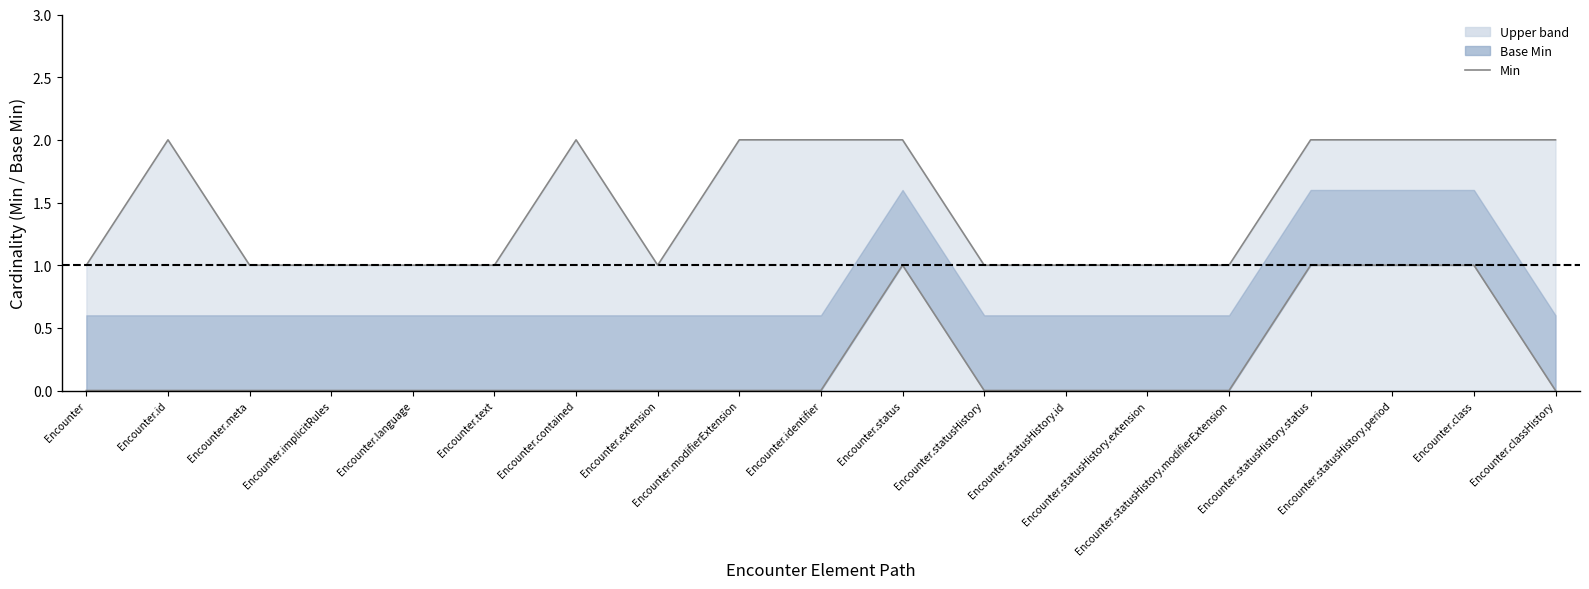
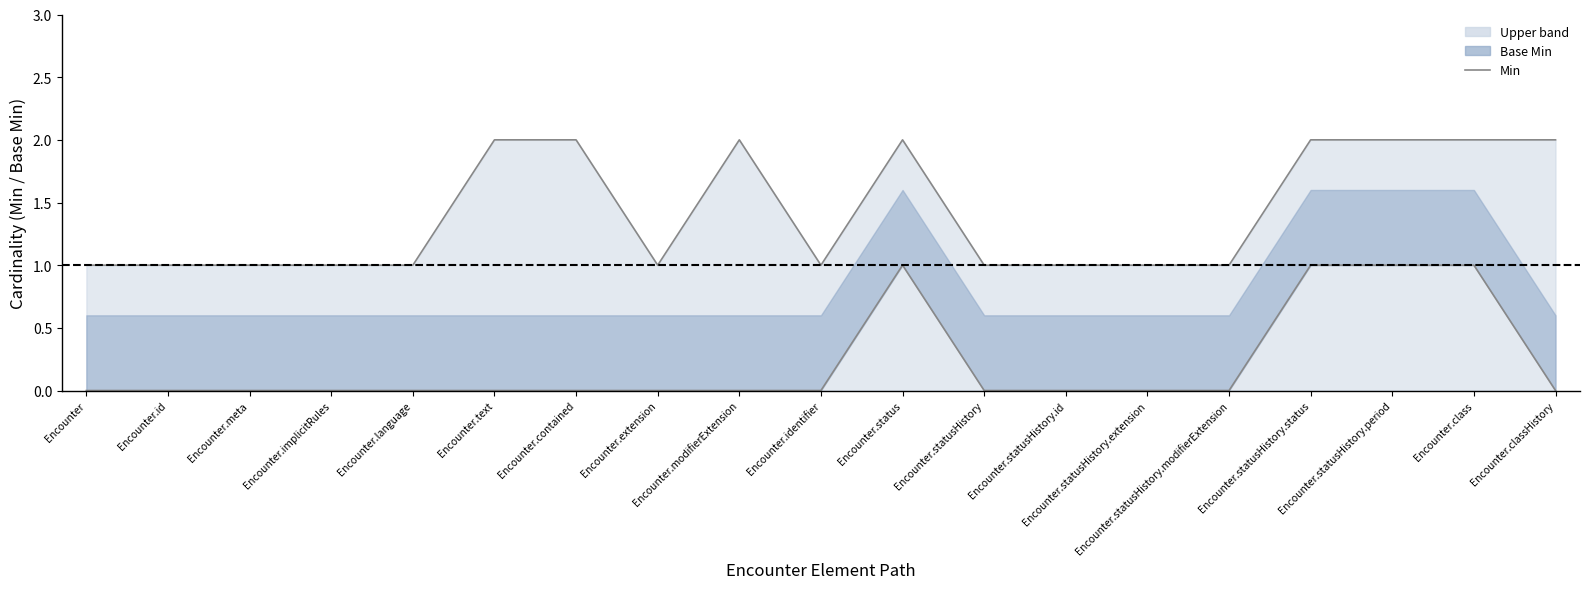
  {
    "Upper band": {
      "Encounter": 1,
-     "Encounter.id": 2,
+     "Encounter.id": 1,
      "Encounter.meta": 1,
      "Encounter.implicitRules": 1,
      "Encounter.language": 1,
-     "Encounter.text": 1,
+     "Encounter.text": 2,
      "Encounter.contained": 2,
      "Encounter.extension": 1,
      "Encounter.modifierExtension": 2,
-     "Encounter.identifier": 2,
+     "Encounter.identifier": 1,
      "Encounter.status": 2,
      "Encounter.statusHistory": 1,
      "Encounter.statusHistory.id": 1,
      "Encounter.statusHistory.extension": 1,
      "Encounter.statusHistory.modifierExtension": 1,
      "Encounter.statusHistory.status": 2,
      "Encounter.statusHistory.period": 2,
      "Encounter.class": 2,
      "Encounter.classHistory": 2
    },
    "Min": {
      "Encounter": 0,
      "Encounter.id": 0,
      "Encounter.meta": 0,
      "Encounter.implicitRules": 0,
      "Encounter.language": 0,
      "Encounter.text": 0,
      "Encounter.contained": 0,
      "Encounter.extension": 0,
      "Encounter.modifierExtension": 0,
      "Encounter.identifier": 0,
      "Encounter.status": 1,
      "Encounter.statusHistory": 0,
      "Encounter.statusHistory.id": 0,
      "Encounter.statusHistory.extension": 0,
      "Encounter.statusHistory.modifierExtension": 0,
      "Encounter.statusHistory.status": 1,
      "Encounter.statusHistory.period": 1,
      "Encounter.class": 1,
      "Encounter.classHistory": 0
    },
    "Base Min": {
      "Encounter": 0.60,
      "Encounter.id": 0.60,
      "Encounter.meta": 0.60,
      "Encounter.implicitRules": 0.60,
      "Encounter.language": 0.60,
      "Encounter.text": 0.60,
      "Encounter.contained": 0.60,
      "Encounter.extension": 0.60,
      "Encounter.modifierExtension": 0.60,
      "Encounter.identifier": 0.60,
      "Encounter.statusHistory": 0.60,
      "Encounter.statusHistory.id": 0.60,
      "Encounter.statusHistory.extension": 0.60,
      "Encounter.statusHistory.modifierExtension": 0.60,
      "Encounter.classHistory": 0.60
    }
  }
